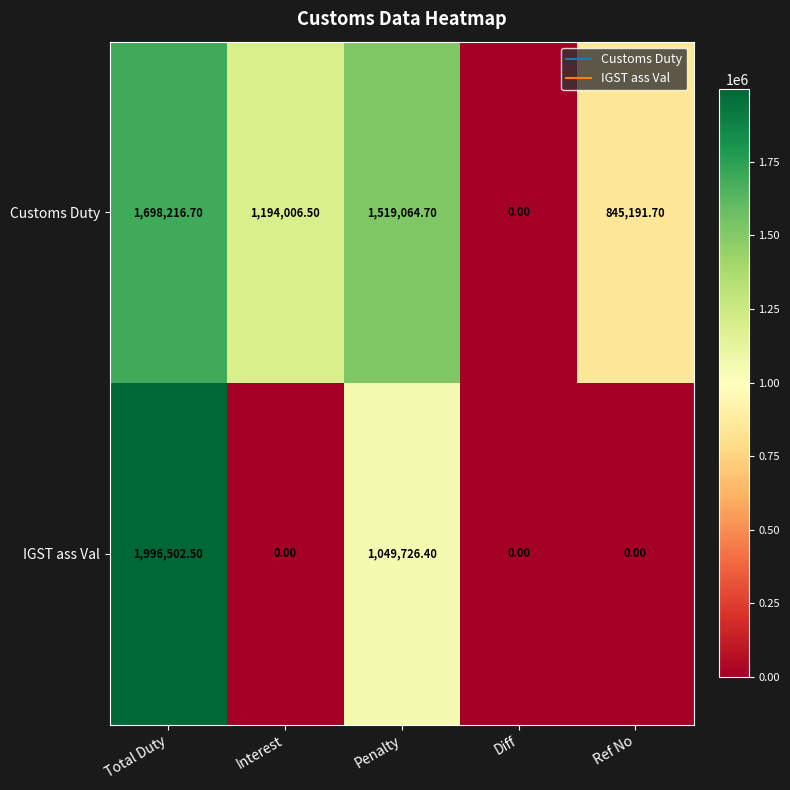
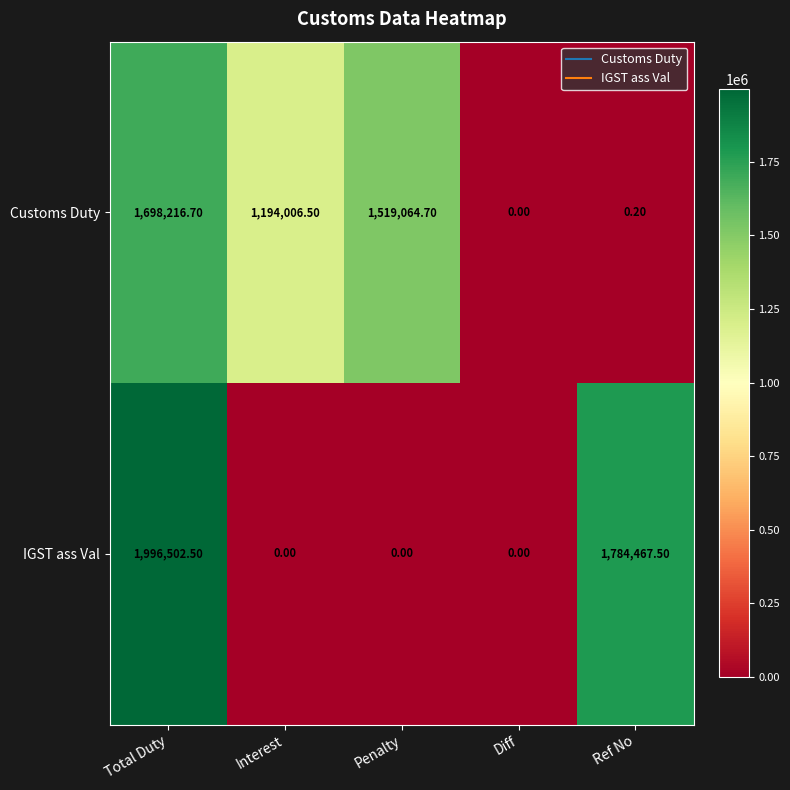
  {
    "Customs Duty": {
      "Total Duty": "1,698,216.70",
      "Interest": "1,194,006.50",
      "Penalty": "1,519,064.70",
      "Diff": "0.00",
-     "Ref No": "845,191.70"
+     "Ref No": "0.20"
    },
    "IGST ass Val": {
      "Total Duty": "1,996,502.50",
      "Interest": "0.00",
-     "Penalty": "1,049,726.40",
+     "Penalty": "0.00",
      "Diff": "0.00",
-     "Ref No": "0.00"
+     "Ref No": "1,784,467.50"
    }
  }
